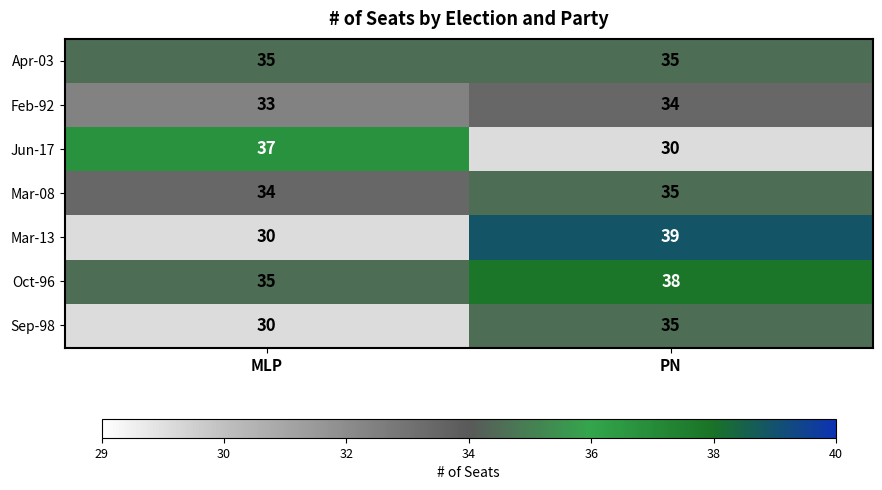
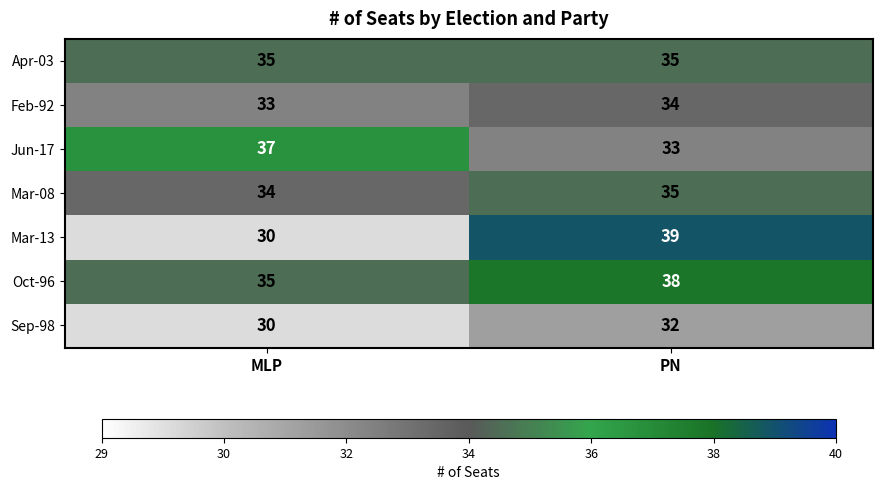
  {
    "Apr-03": {
      "MLP": 35,
      "PN": 35
    },
    "Feb-92": {
      "MLP": 33,
      "PN": 34
    },
    "Jun-17": {
      "MLP": 37,
-     "PN": 30
+     "PN": 33
    },
    "Mar-08": {
      "MLP": 34,
      "PN": 35
    },
    "Mar-13": {
      "MLP": 30,
      "PN": 39
    },
    "Oct-96": {
      "MLP": 35,
      "PN": 38
    },
    "Sep-98": {
      "MLP": 30,
-     "PN": 35
+     "PN": 32
    }
  }
